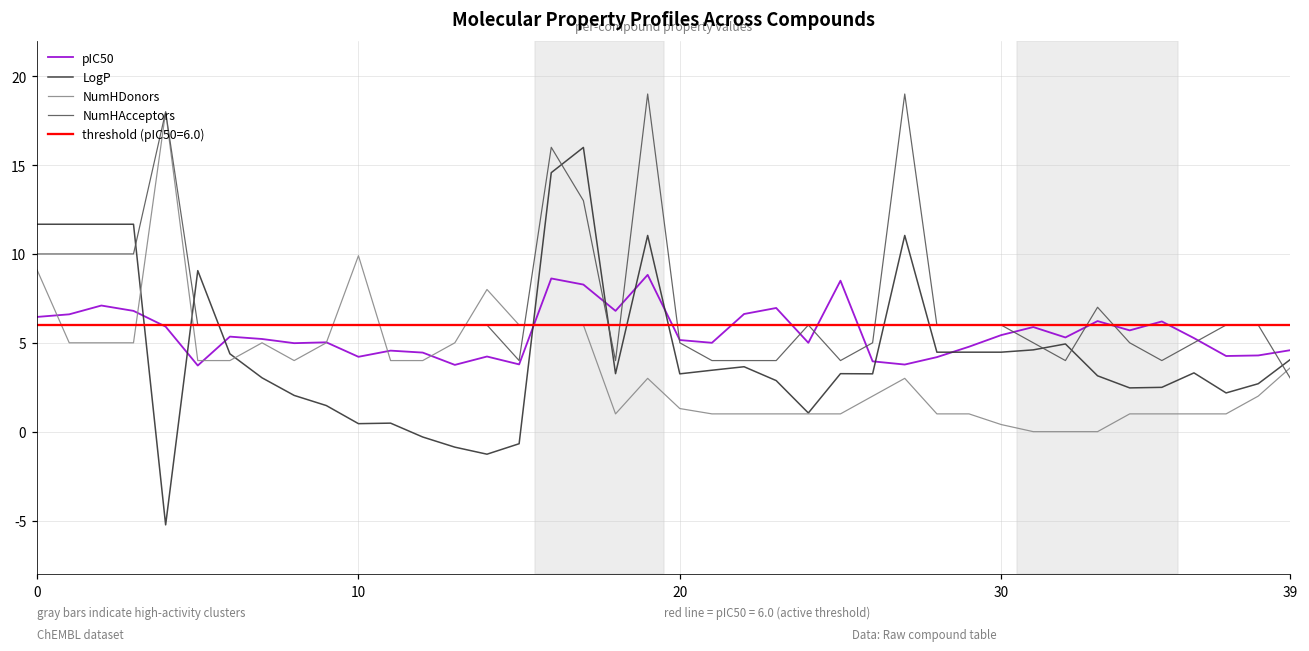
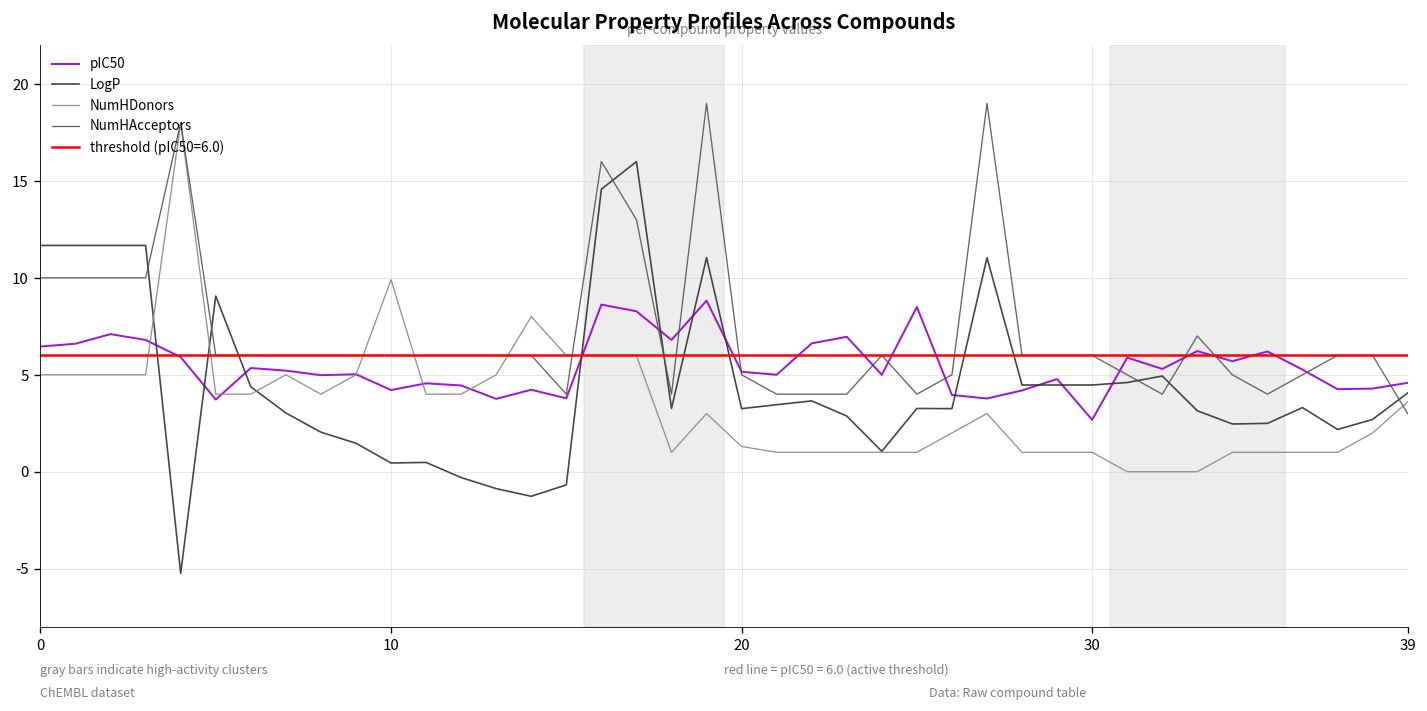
  {
    "pIC50": {
      "0": 6.5,
      "10": 4.2,
-     "30": 5.4,
+     "30": 2.7,
      "39": 4.6
    },
    "NumHDonors": {
-     "0": 9.1,
+     "0": 5.0,
      "10": 9.9,
      "20": 1.3,
-     "30": 0.4,
+     "30": 1.0,
      "39": 3.6
    }
  }
